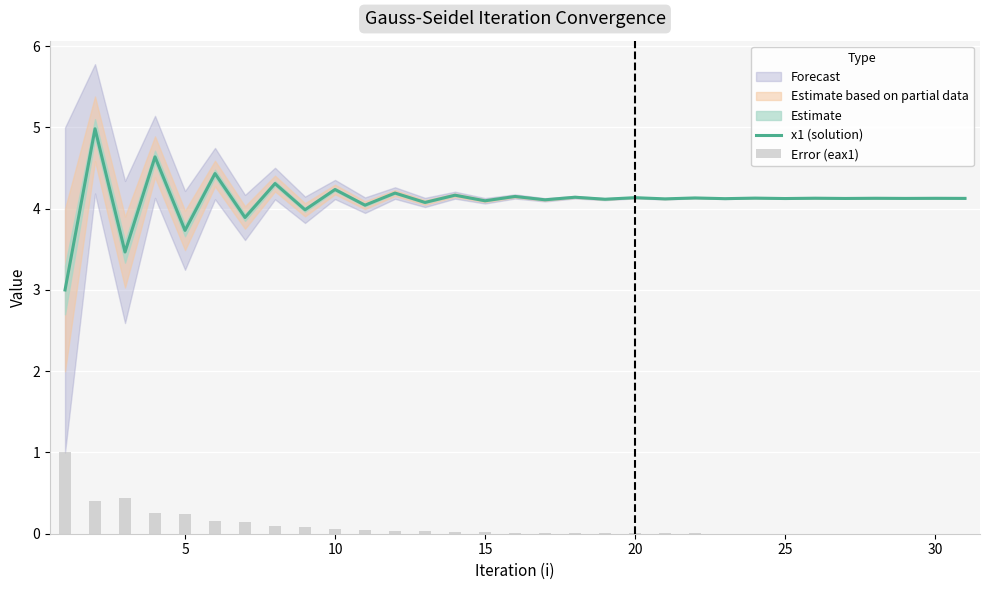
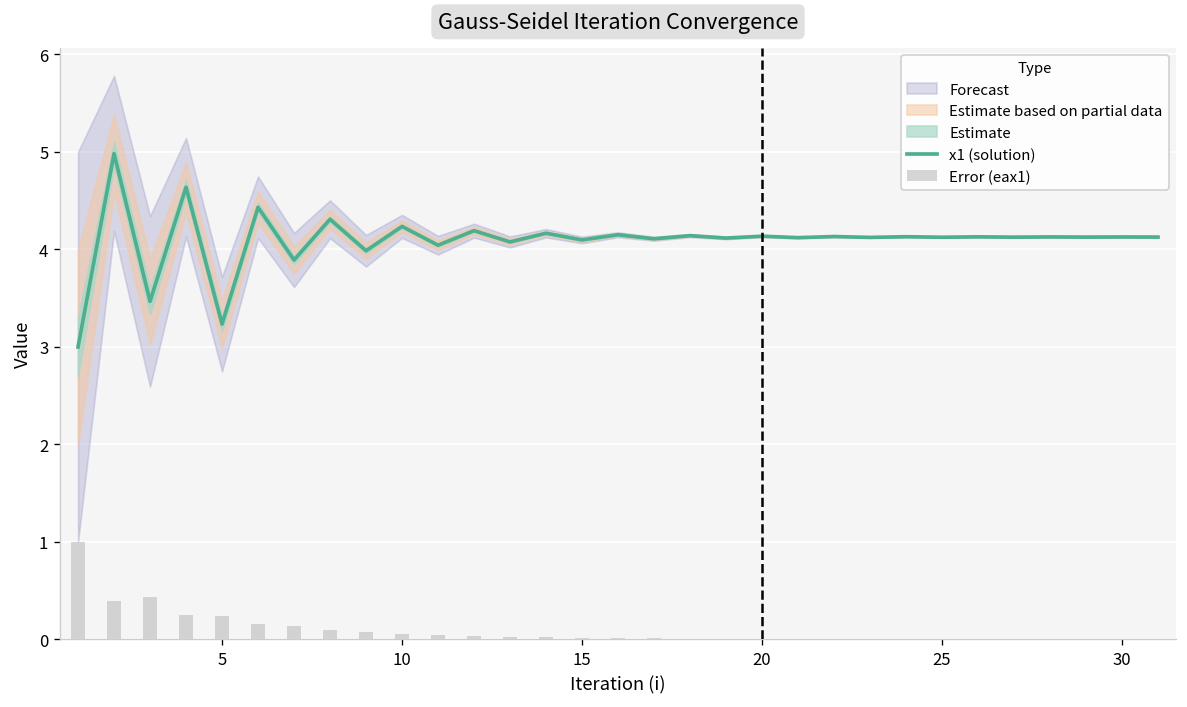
  {
    "x1 (solution)": {
-     "5": 3.7
+     "5": 3.2
    }
  }
